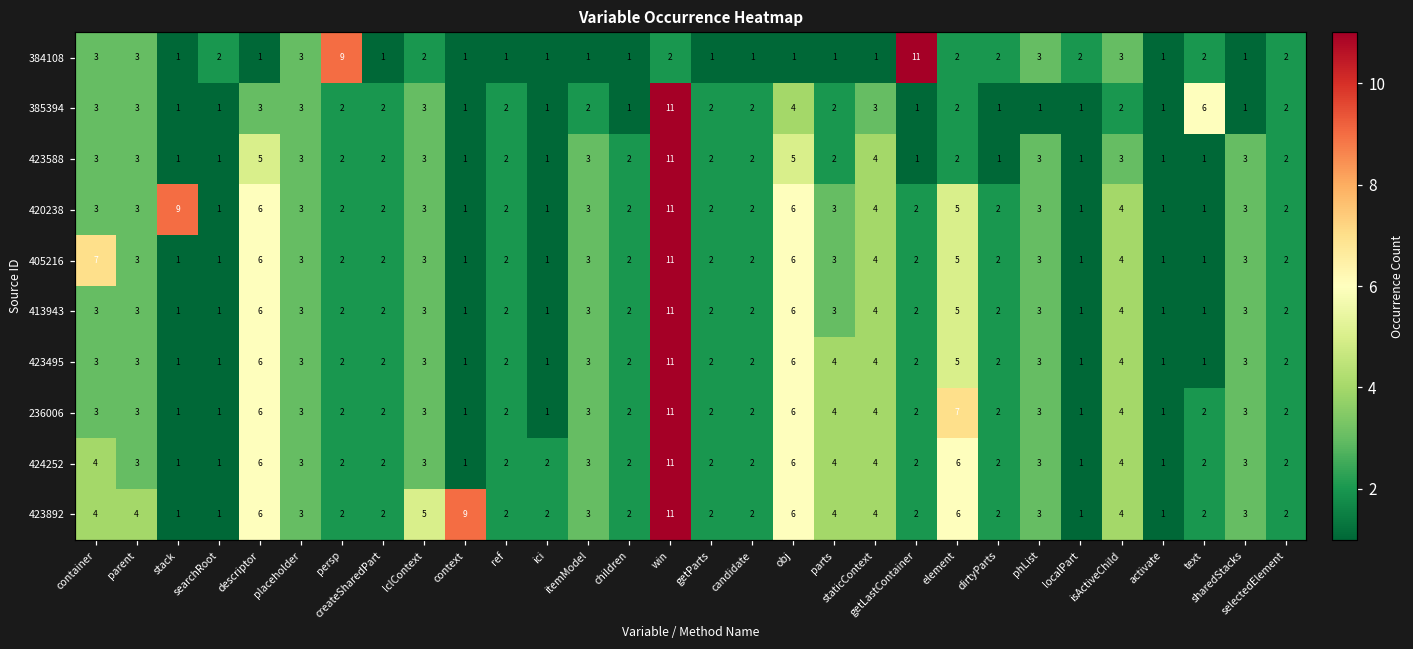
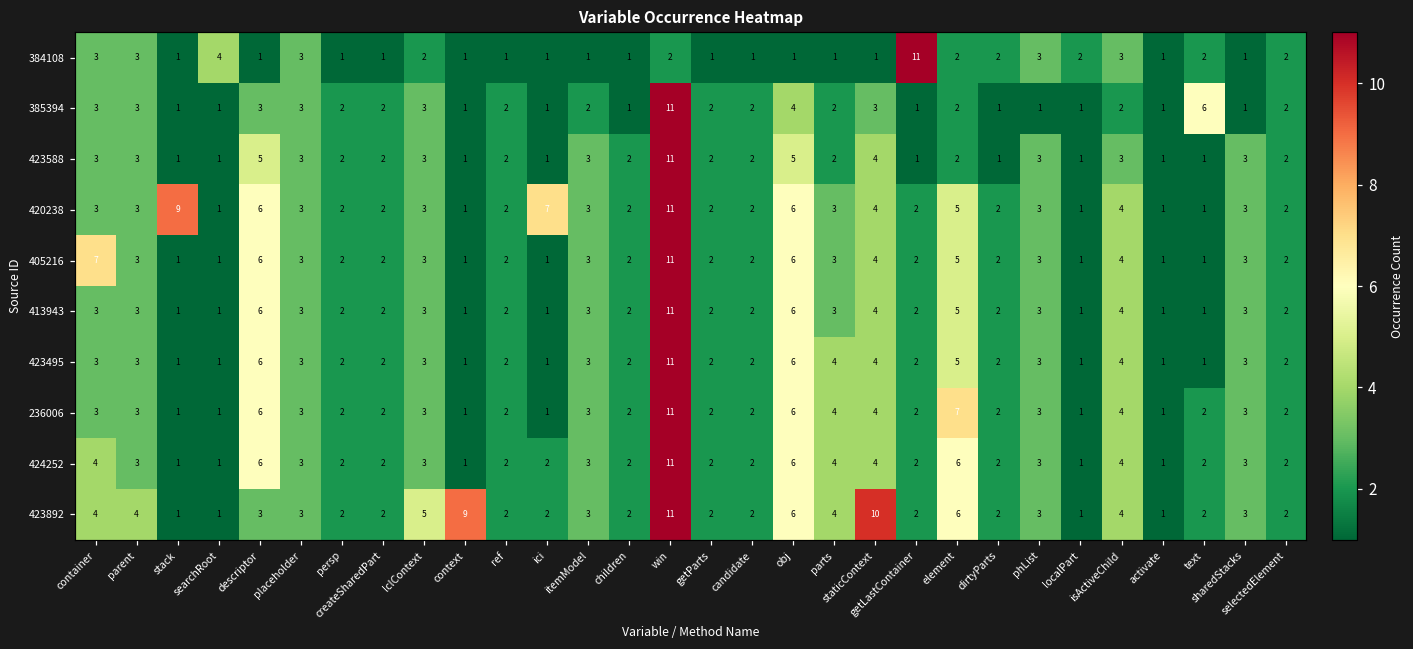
  {
    "384108": {
      "container": 3,
      "parent": 3,
      "stack": 1,
-     "searchRoot": 2,
+     "searchRoot": 4,
      "descriptor": 1,
      "placeholder": 3,
-     "persp": 9,
+     "persp": 1,
      "createSharedPart": 1,
      "lclContext": 2,
      "context": 1,
      "ref": 1,
      "ici": 1,
      "itemModel": 1,
      "children": 1,
      "win": 2,
      "getParts": 1,
      "candidate": 1,
      "obj": 1,
      "parts": 1,
      "staticContext": 1,
      "getLastContainer": 11,
      "element": 2,
      "dirtyParts": 2,
      "phList": 3,
      "localPart": 2,
      "isActiveChild": 3,
      "activate": 1,
      "text": 2,
      "sharedStacks": 1,
      "selectedElement": 2
    },
    "420238": {
      "container": 3,
      "parent": 3,
      "stack": 9,
      "searchRoot": 1,
      "descriptor": 6,
      "placeholder": 3,
      "persp": 2,
      "createSharedPart": 2,
      "lclContext": 3,
      "context": 1,
      "ref": 2,
-     "ici": 1,
+     "ici": 7,
      "itemModel": 3,
      "children": 2,
      "win": 11,
      "getParts": 2,
      "candidate": 2,
      "obj": 6,
      "parts": 3,
      "staticContext": 4,
      "getLastContainer": 2,
      "element": 5,
      "dirtyParts": 2,
      "phList": 3,
      "localPart": 1,
      "isActiveChild": 4,
      "activate": 1,
      "text": 1,
      "sharedStacks": 3,
      "selectedElement": 2
    },
    "423892": {
      "container": 4,
      "parent": 4,
      "stack": 1,
      "searchRoot": 1,
-     "descriptor": 6,
+     "descriptor": 3,
      "placeholder": 3,
      "persp": 2,
      "createSharedPart": 2,
      "lclContext": 5,
      "context": 9,
      "ref": 2,
      "ici": 2,
      "itemModel": 3,
      "children": 2,
      "win": 11,
      "getParts": 2,
      "candidate": 2,
      "obj": 6,
      "parts": 4,
-     "staticContext": 4,
+     "staticContext": 10,
      "getLastContainer": 2,
      "element": 6,
      "dirtyParts": 2,
      "phList": 3,
      "localPart": 1,
      "isActiveChild": 4,
      "activate": 1,
      "text": 2,
      "sharedStacks": 3,
      "selectedElement": 2
    }
  }
